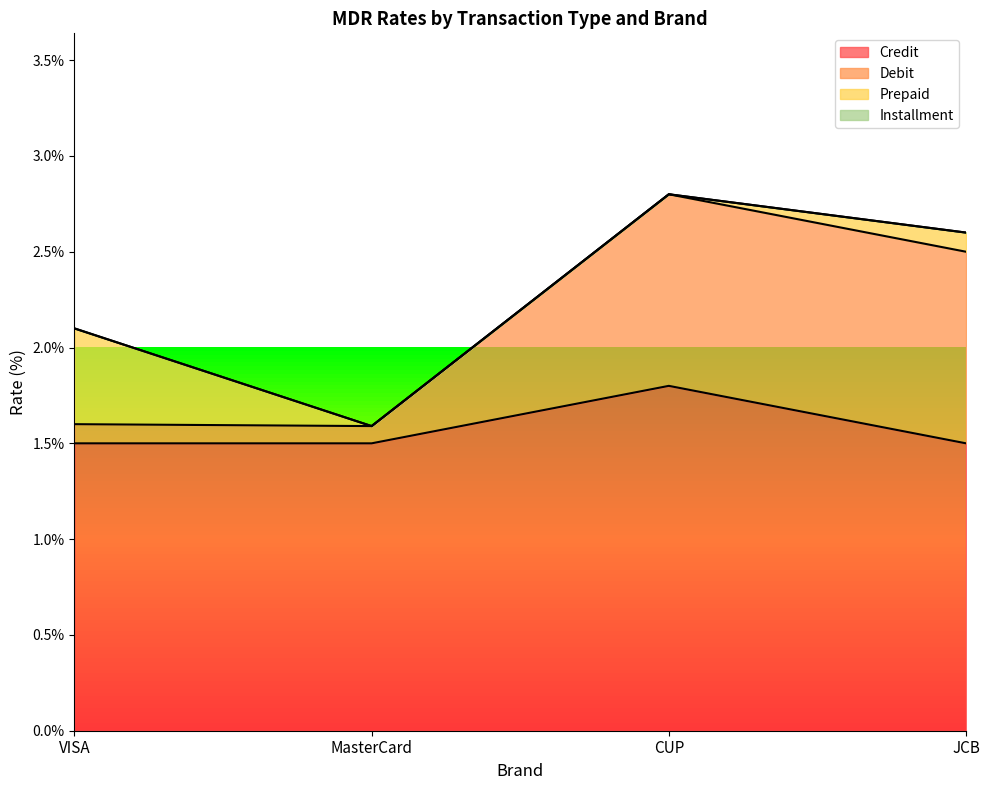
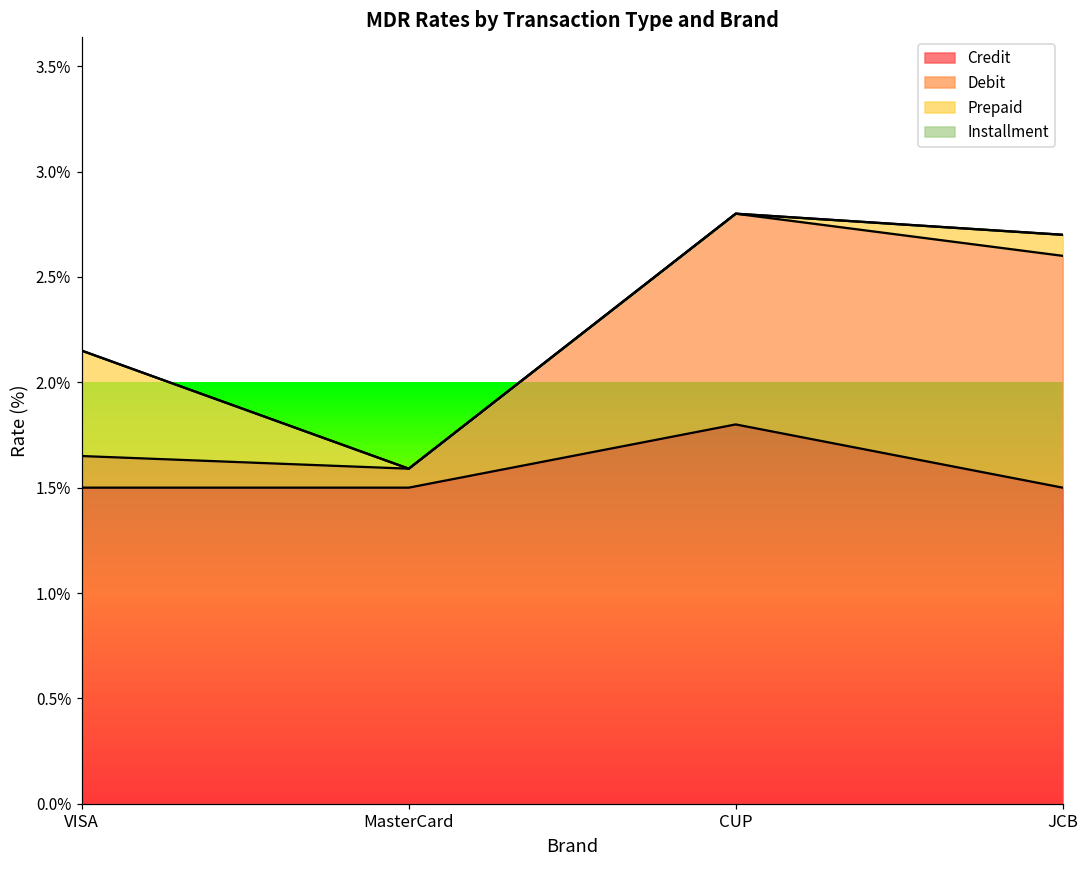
  {
    "Credit": {
      "VISA": "1.50%",
      "MasterCard": "1.50%",
      "CUP": "1.80%",
      "JCB": "1.50%"
    },
    "Debit": {
-     "VISA": "0.10%",
-     "JCB": "1.0%"
+     "VISA": "0.15%",
+     "JCB": "1.1%"
    }
  }
